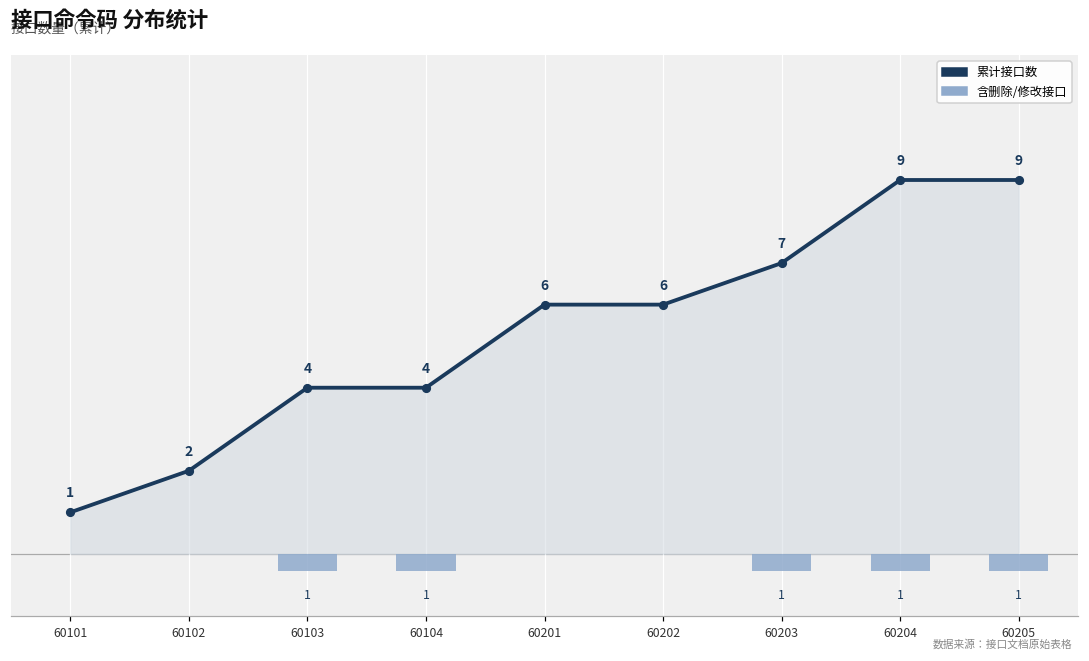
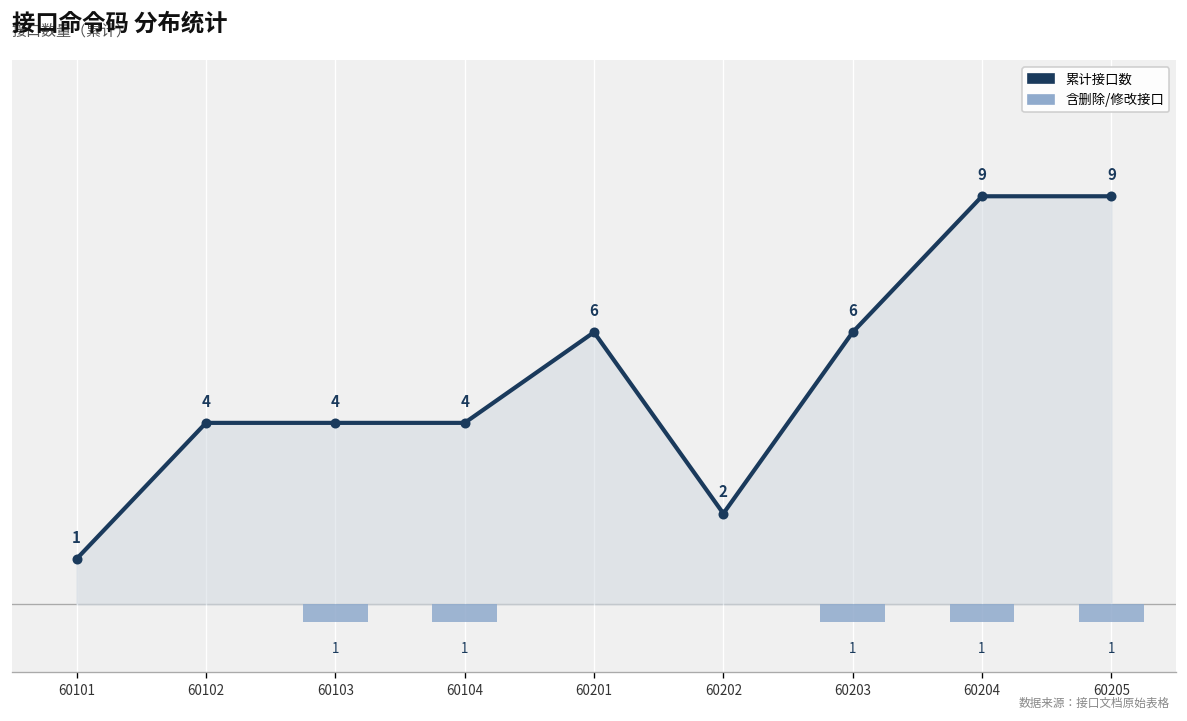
  {
    "累计接口数": {
      "60101": 1,
-     "60102": 2,
+     "60102": 4,
      "60103": 4,
      "60104": 4,
      "60201": 6,
-     "60202": 6,
-     "60203": 7,
+     "60202": 2,
+     "60203": 6,
      "60204": 9,
      "60205": 9
    }
  }
